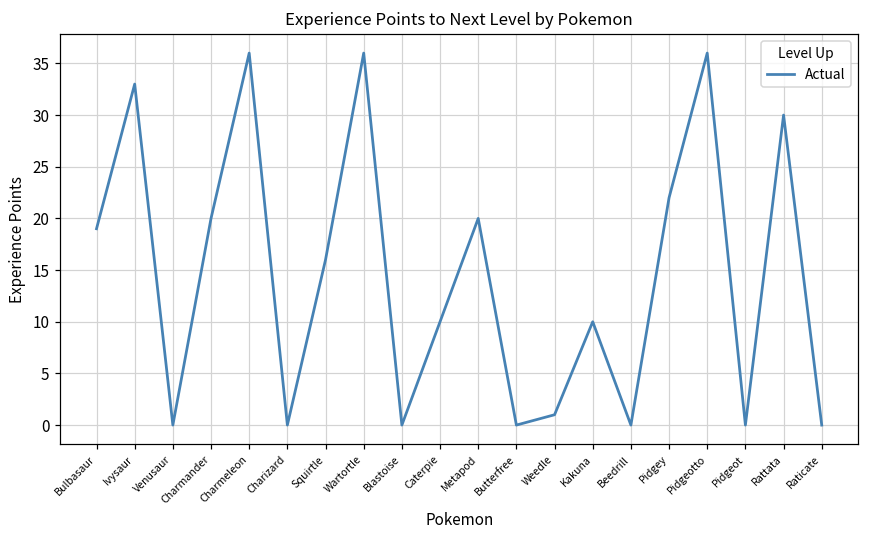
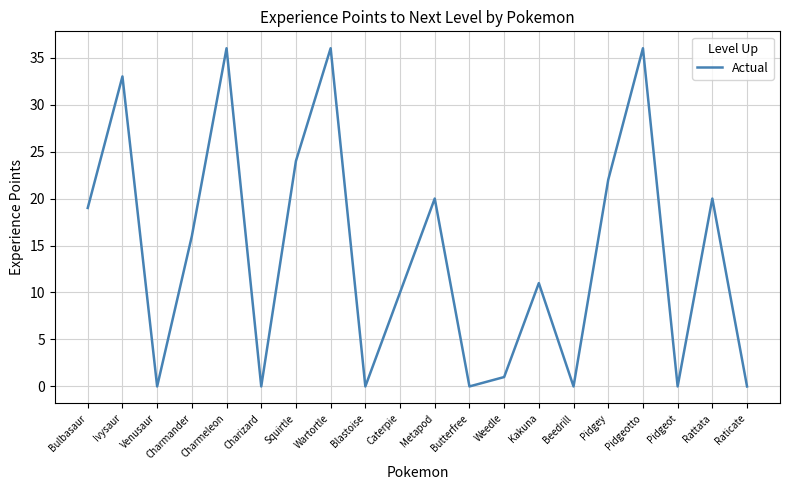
  {
    "Bulbasaur": 19,
    "Ivysaur": 33,
    "Venusaur": 0,
-   "Charmander": 20,
+   "Charmander": 16,
    "Charmeleon": 36,
    "Charizard": 0,
-   "Squirtle": 16,
+   "Squirtle": 24,
    "Wartortle": 36,
    "Blastoise": 0,
    "Caterpie": 10,
    "Metapod": 20,
    "Butterfree": 0,
    "Weedle": 1,
-   "Kakuna": 10,
+   "Kakuna": 11,
    "Beedrill": 0,
    "Pidgey": 22,
    "Pidgeotto": 36,
    "Pidgeot": 0,
-   "Rattata": 30,
+   "Rattata": 20,
    "Raticate": 0
  }
